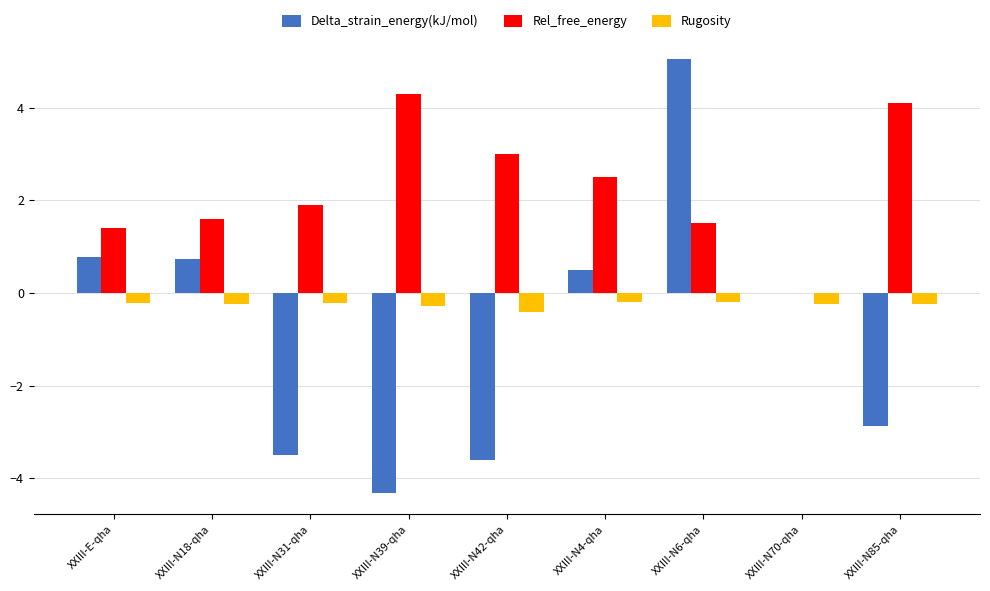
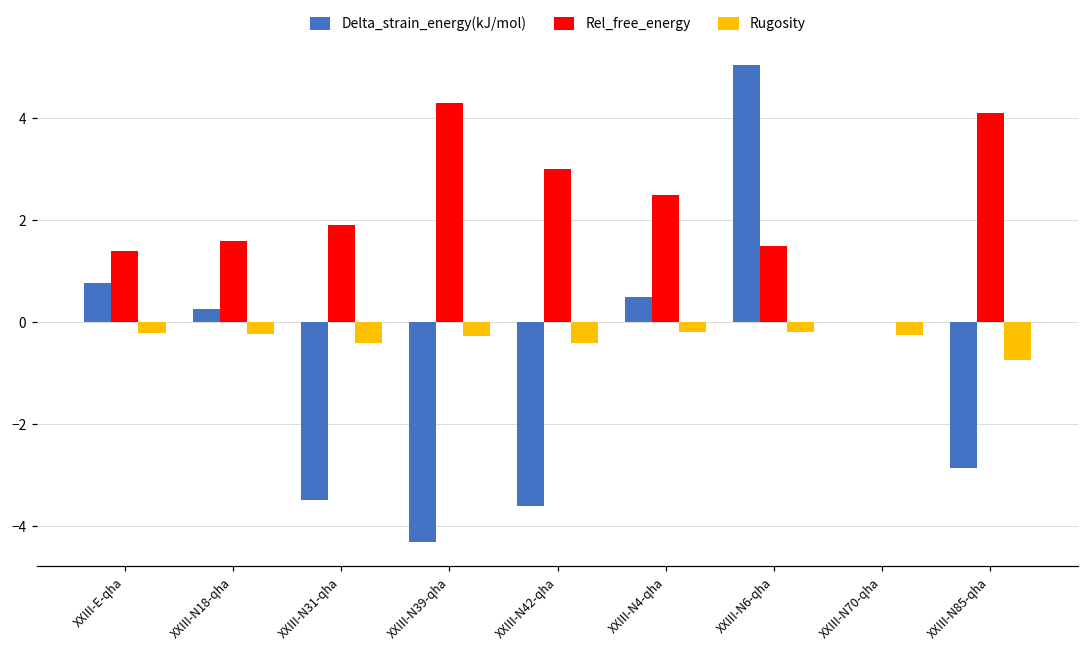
  {
    "Delta_strain_energy(kJ/mol)": {
      "XXIII-E-qha": 0.8,
-     "XXIII-N18-qha": 0.7,
+     "XXIII-N18-qha": 0.3,
      "XXIII-N31-qha": -3.5,
      "XXIII-N39-qha": -4.3,
      "XXIII-N42-qha": -3.6,
      "XXIII-N4-qha": 0.5,
      "XXIII-N6-qha": 5.1,
      "XXIII-N70-qha": 0.0,
      "XXIII-N85-qha": -2.9
    },
    "Rel_free_energy": {
      "XXIII-E-qha": 1.4,
      "XXIII-N18-qha": 1.6,
      "XXIII-N31-qha": 1.9,
      "XXIII-N39-qha": 4.3,
      "XXIII-N42-qha": 3.0,
      "XXIII-N4-qha": 2.5,
      "XXIII-N6-qha": 1.5,
      "XXIII-N70-qha": 0.0,
      "XXIII-N85-qha": 4.1
    },
    "Rugosity": {
      "XXIII-E-qha": -0.2,
      "XXIII-N18-qha": -0.2,
-     "XXIII-N31-qha": -0.2,
+     "XXIII-N31-qha": -0.4,
      "XXIII-N39-qha": -0.3,
      "XXIII-N42-qha": -0.4,
      "XXIII-N4-qha": -0.2,
      "XXIII-N6-qha": -0.2,
      "XXIII-N70-qha": -0.2,
-     "XXIII-N85-qha": -0.2
+     "XXIII-N85-qha": -0.7
    }
  }
